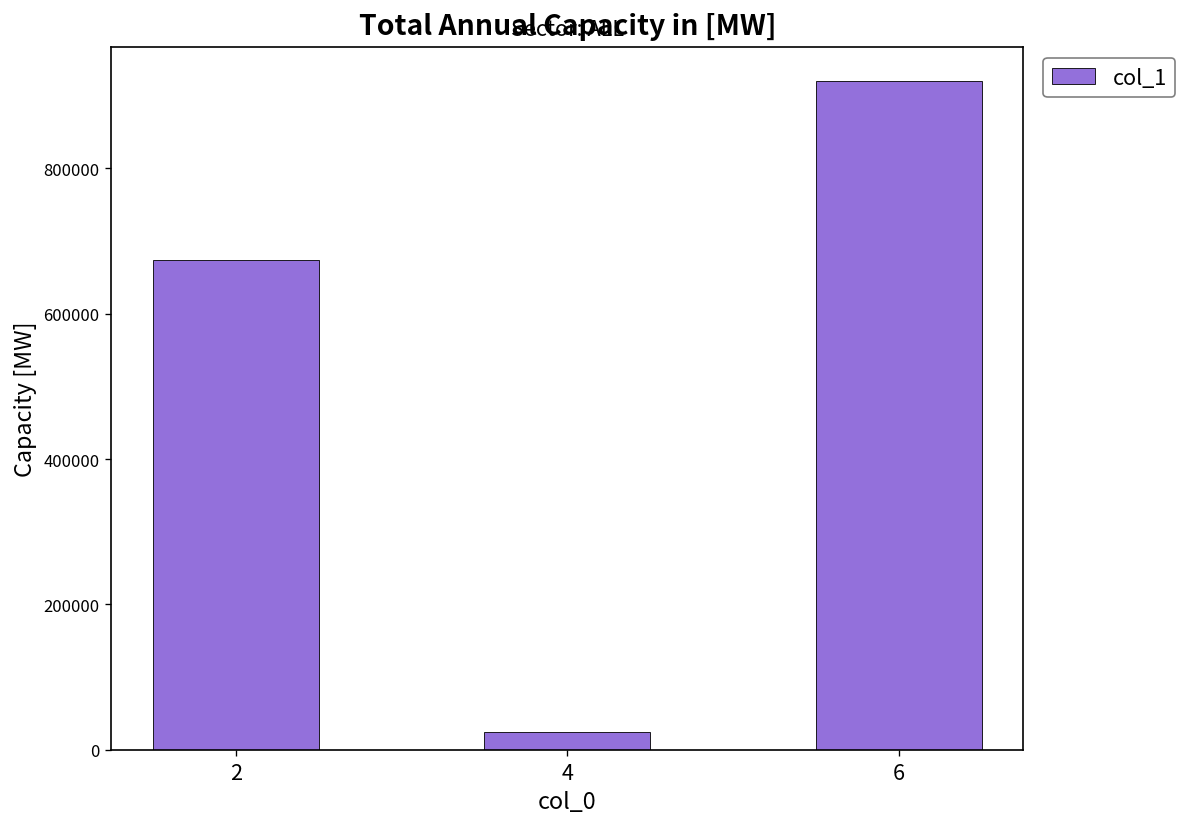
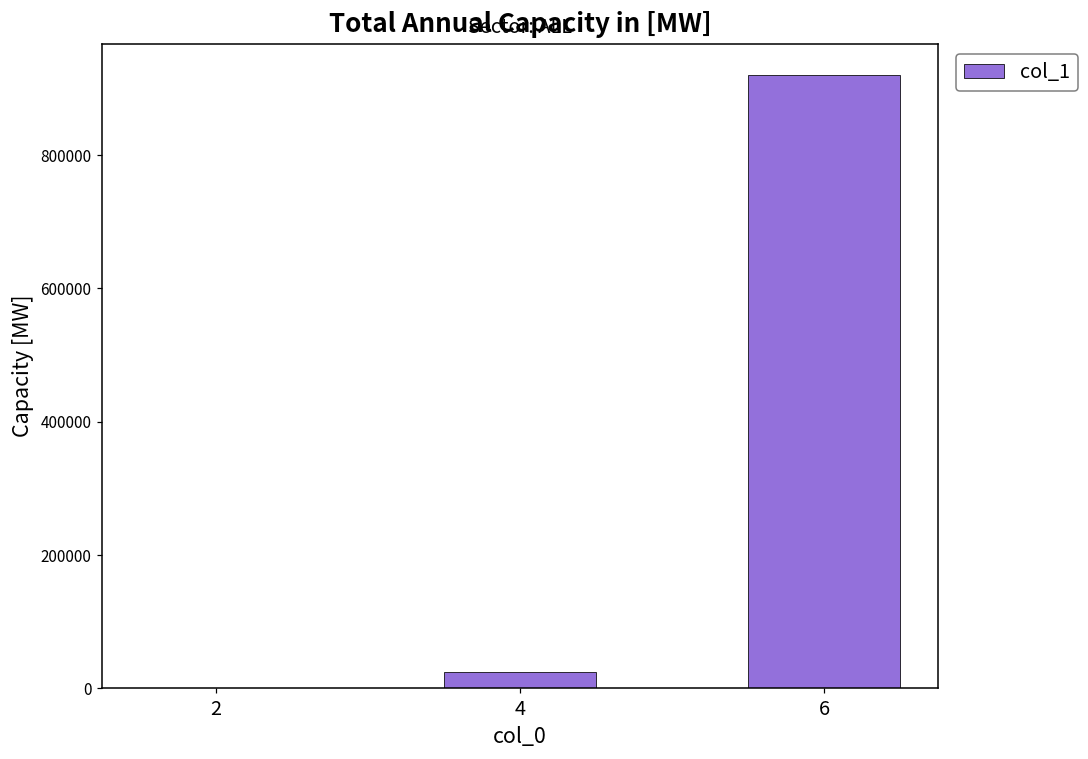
  {
-   "2": 670000,
+   "2": 0,
    "4": 20000,
    "6": 920000
  }
